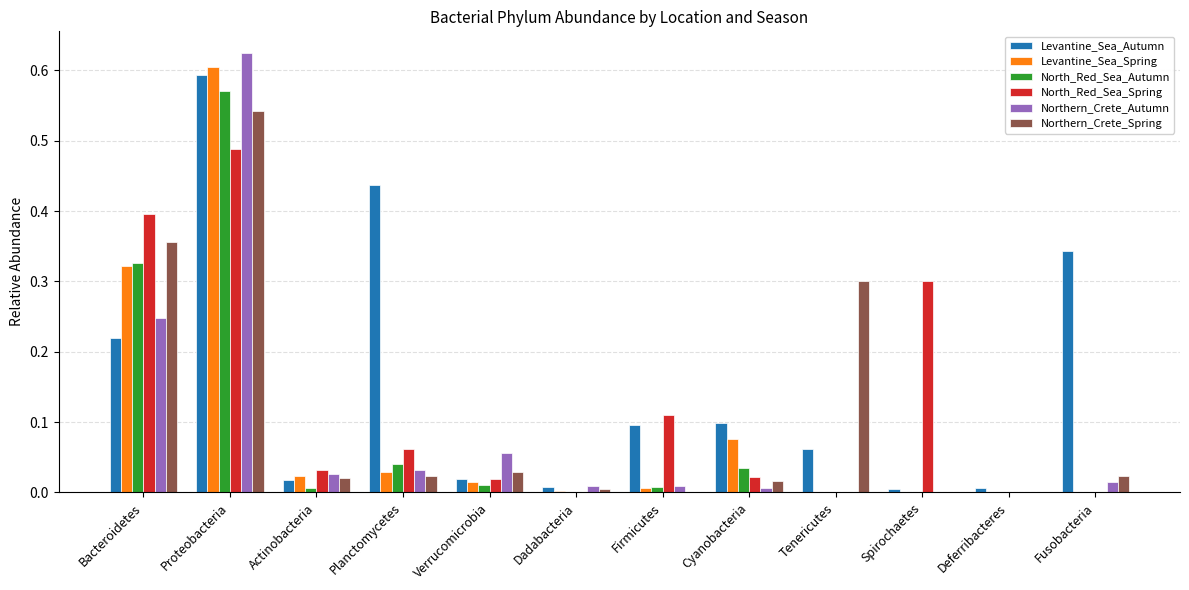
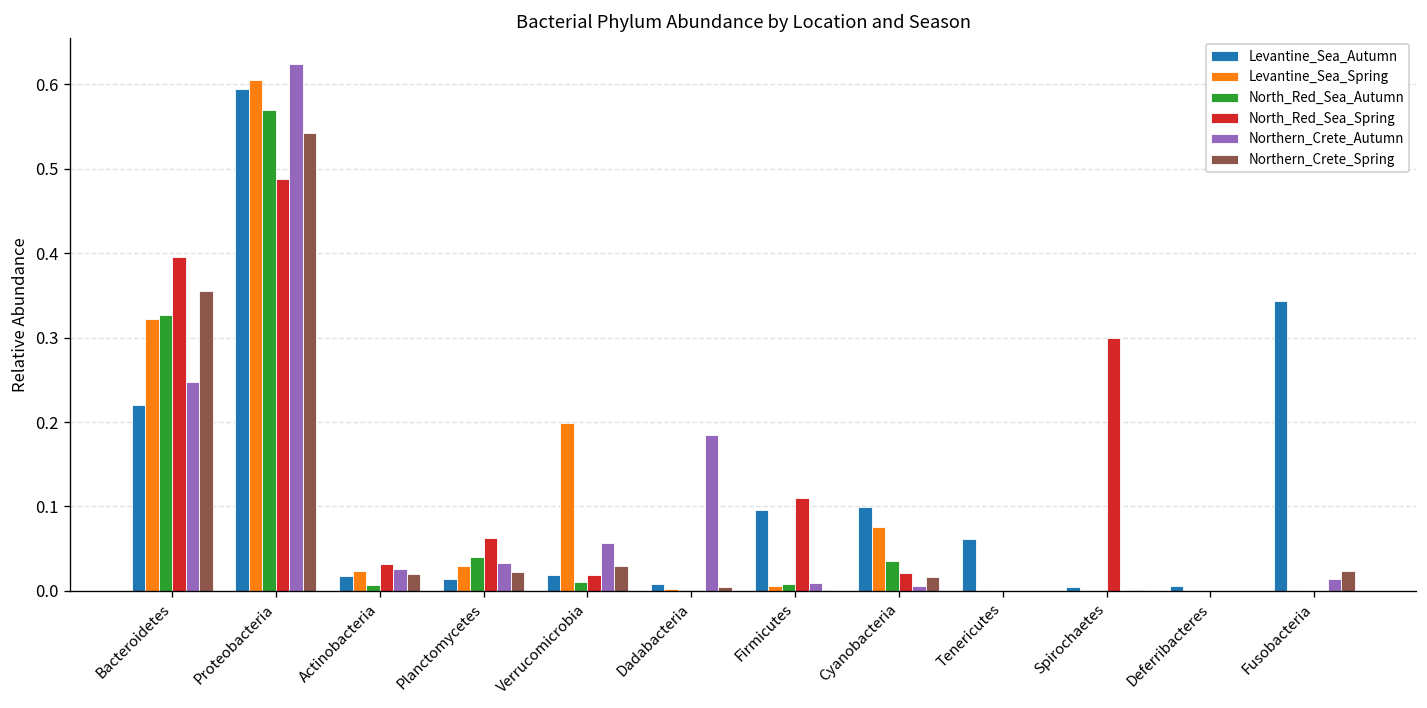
  {
    "Levantine_Sea_Autumn": {
      "Bacteroidetes": 0.22,
      "Proteobacteria": 0.59,
      "Actinobacteria": 0.02,
-     "Planctomycetes": 0.44,
+     "Planctomycetes": 0.01,
      "Verrucomicrobia": 0.02,
      "Dadabacteria": 0.01,
      "Firmicutes": 0.10,
      "Cyanobacteria": 0.10,
      "Tenericutes": 0.06,
      "Spirochaetes": 0.00,
      "Deferribacteres": 0.01,
      "Fusobacteria": 0.34
    },
    "Levantine_Sea_Spring": {
      "Bacteroidetes": 0.32,
      "Proteobacteria": 0.61,
      "Actinobacteria": 0.02,
      "Planctomycetes": 0.03,
-     "Verrucomicrobia": 0.01,
+     "Verrucomicrobia": 0.20,
      "Firmicutes": 0.01,
      "Cyanobacteria": 0.08,
      "Spirochaetes": 0.00,
      "Deferribacteres": 0.00
    },
    "North_Red_Sea_Autumn": {
      "Bacteroidetes": 0.33,
      "Proteobacteria": 0.57,
      "Actinobacteria": 0.01,
      "Planctomycetes": 0.04,
      "Verrucomicrobia": 0.01,
      "Firmicutes": 0.01,
      "Cyanobacteria": 0.04,
      "Tenericutes": 0.00,
      "Spirochaetes": 0.00,
      "Deferribacteres": 0.00
    },
    "North_Red_Sea_Spring": {
      "Bacteroidetes": 0.40,
      "Proteobacteria": 0.49,
      "Actinobacteria": 0.03,
      "Planctomycetes": 0.06,
      "Verrucomicrobia": 0.02,
      "Firmicutes": 0.11,
      "Cyanobacteria": 0.02,
      "Tenericutes": 0.00,
      "Spirochaetes": 0.30,
      "Deferribacteres": 0.00,
      "Fusobacteria": 0.00
    },
    "Northern_Crete_Autumn": {
      "Bacteroidetes": 0.25,
      "Proteobacteria": 0.62,
      "Actinobacteria": 0.03,
      "Planctomycetes": 0.03,
      "Verrucomicrobia": 0.06,
-     "Dadabacteria": 0.01,
+     "Dadabacteria": 0.18,
      "Firmicutes": 0.01,
      "Cyanobacteria": 0.01,
      "Tenericutes": 0.00,
      "Deferribacteres": 0.00,
      "Fusobacteria": 0.01
    },
    "Northern_Crete_Spring": {
      "Bacteroidetes": 0.36,
      "Proteobacteria": 0.54,
      "Actinobacteria": 0.02,
      "Planctomycetes": 0.02,
      "Verrucomicrobia": 0.03,
      "Dadabacteria": 0.01,
      "Cyanobacteria": 0.02,
-     "Tenericutes": 0.3,
+     "Tenericutes": 0.0,
      "Deferribacteres": 0.0,
      "Fusobacteria": 0.02
    }
  }
